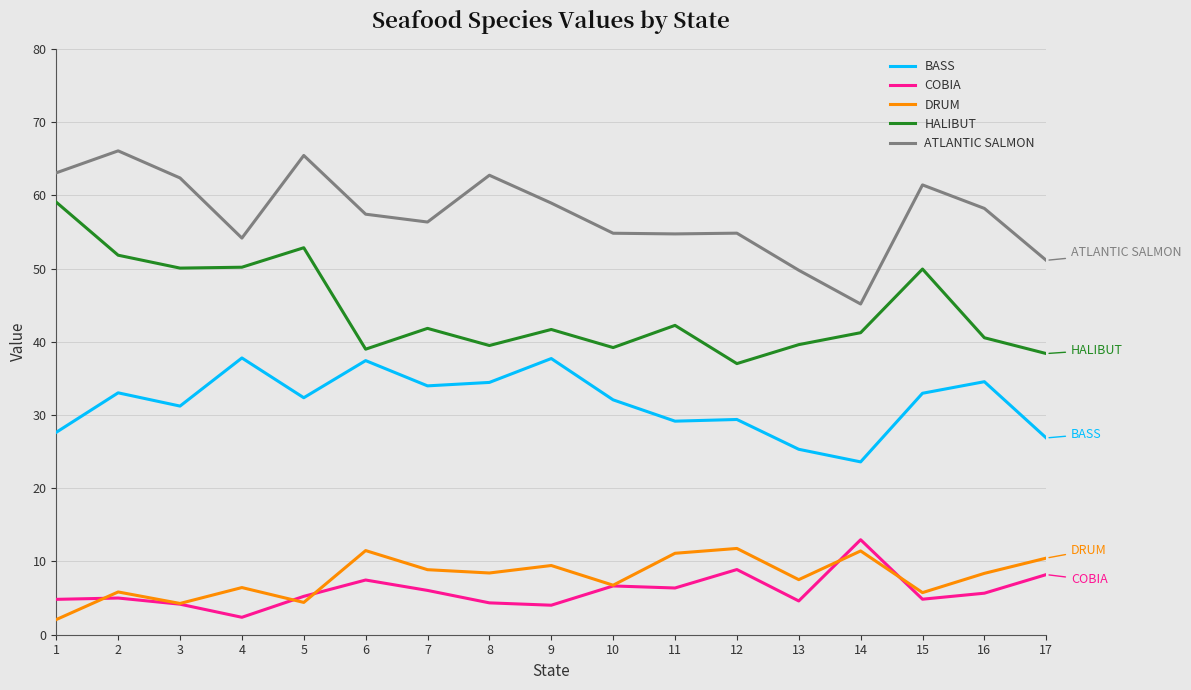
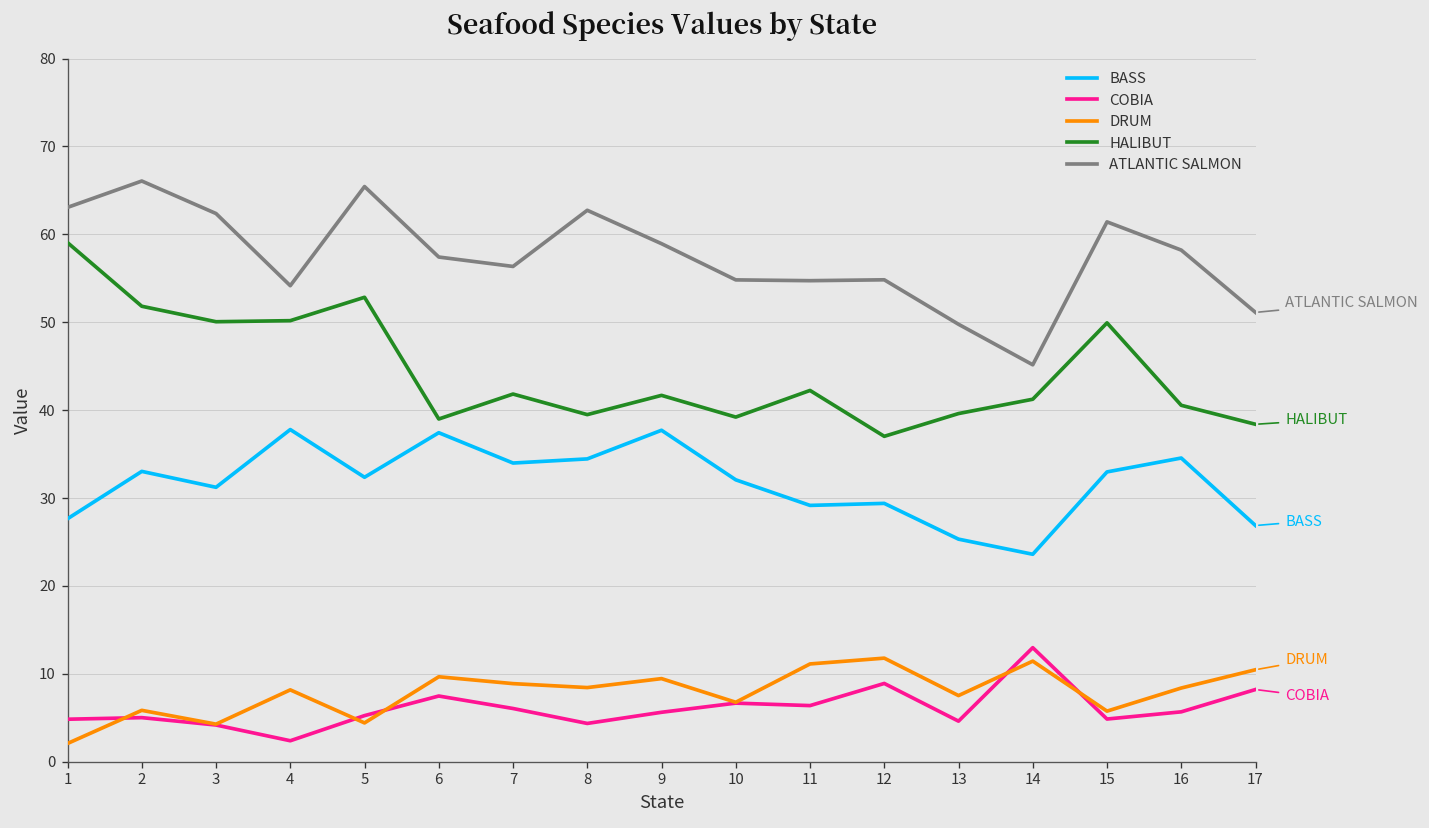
  {
    "BASS": {
      "1": 28,
      "2": 33,
      "3": 31,
      "4": 38,
      "5": 32,
      "6": 37,
      "7": 34,
      "8": 34,
      "9": 38,
      "10": 32,
      "11": 29,
      "12": 29,
      "13": 25,
      "14": 24,
      "15": 33,
      "16": 35,
      "17": 27
    },
    "COBIA": {
      "1": 5,
      "2": 5,
      "4": 2,
      "5": 5,
      "6": 7,
      "7": 6,
      "8": 4,
-     "9": 4,
+     "9": 6,
      "11": 6,
      "12": 9,
      "13": 5,
      "14": 13,
      "15": 5,
      "16": 6,
      "17": 8
    },
    "DRUM": {
      "1": 2,
      "2": 6,
-     "4": 6,
+     "4": 8,
      "5": 4,
-     "6": 11,
+     "6": 10,
      "7": 9,
      "8": 8,
      "9": 9,
      "11": 11,
      "12": 12,
      "13": 8,
      "14": 11,
      "15": 6,
      "16": 8,
      "17": 10
    },
    "HALIBUT": {
      "1": 59,
      "2": 52,
      "3": 50,
      "4": 50,
      "5": 53,
      "6": 39,
      "7": 42,
      "8": 39,
      "9": 42,
      "10": 39,
      "11": 42,
      "12": 37,
      "13": 40,
      "14": 41,
      "15": 50,
      "16": 41,
      "17": 38
    },
    "ATLANTIC SALMON": {
      "1": 63,
      "2": 66,
      "3": 62,
      "4": 54,
      "5": 65,
      "6": 57,
      "7": 56,
      "8": 63,
      "9": 59,
      "10": 55,
      "11": 55,
      "12": 55,
      "13": 50,
      "14": 45,
      "15": 61,
      "16": 58,
      "17": 51
    }
  }
